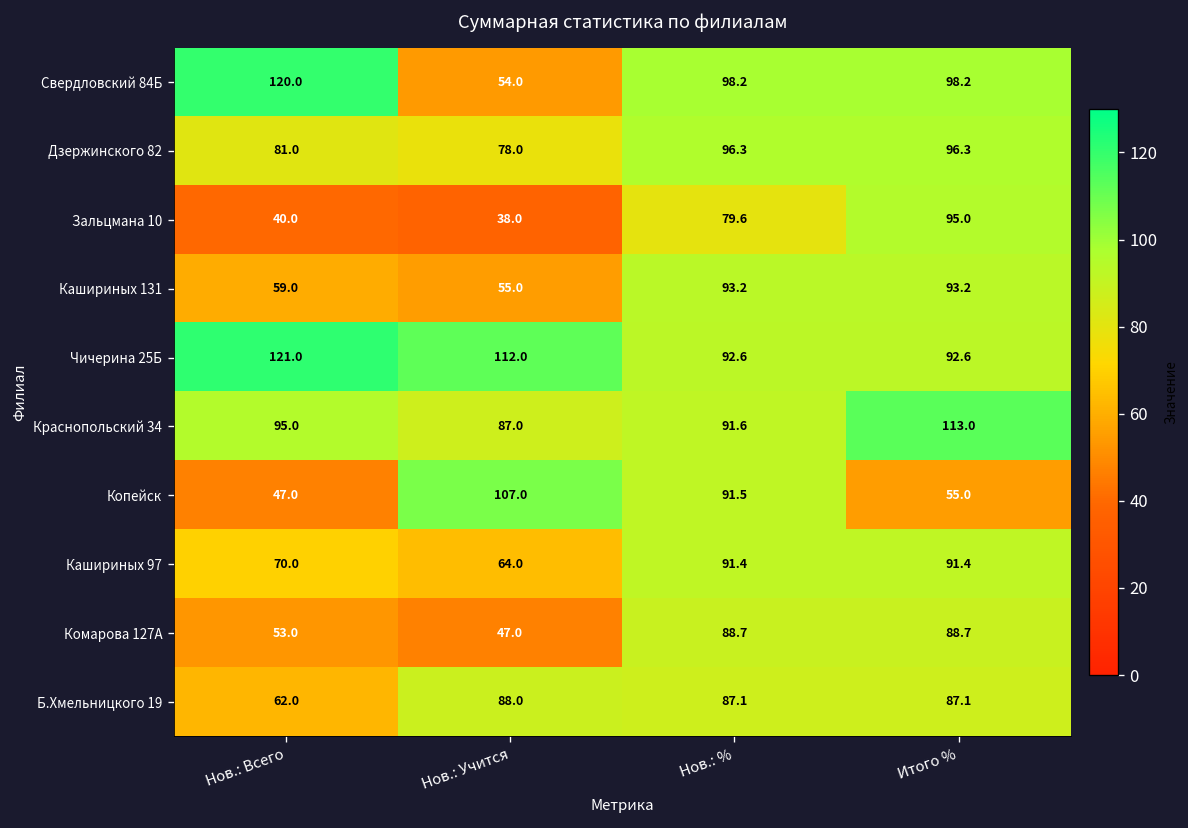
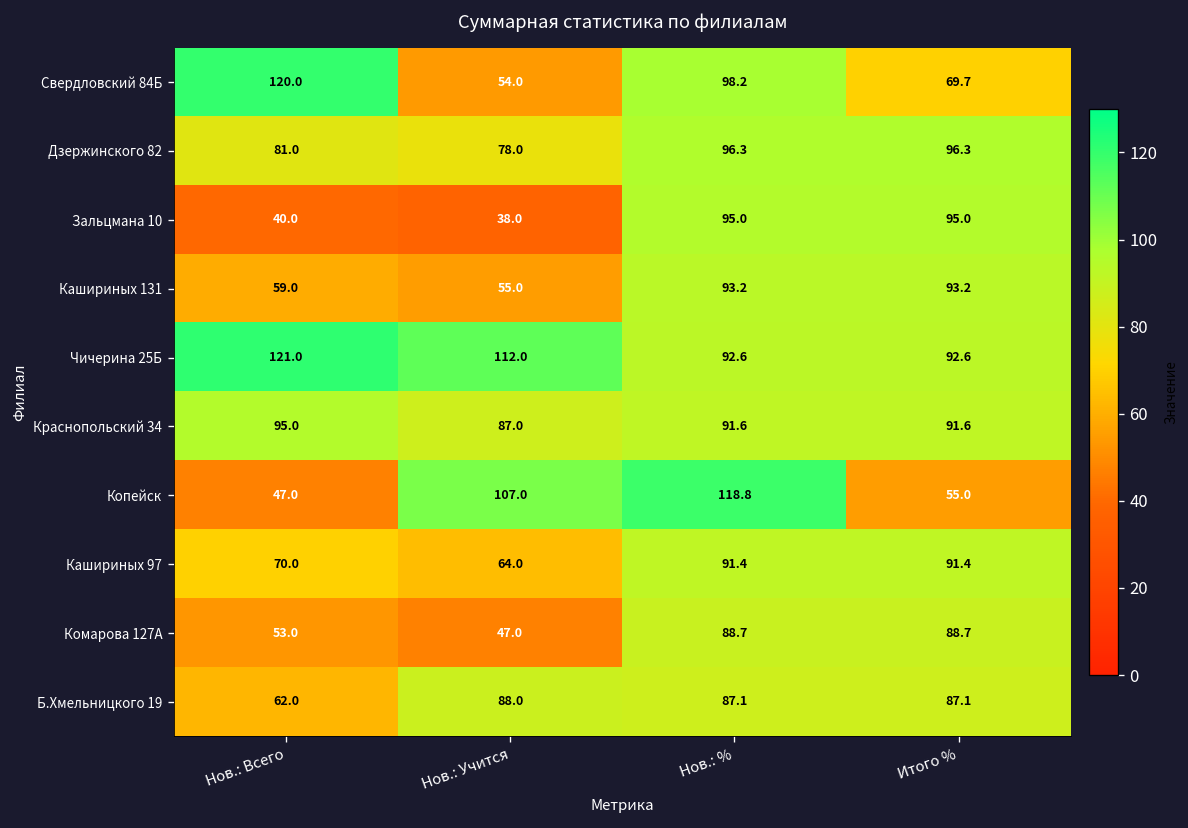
  {
    "Свердловский 84Б": {
      "Нов.: Всего": 120.0,
      "Нов.: Учится": 54.0,
      "Нов.: %": 98.2,
-     "Итого %": 98.2
+     "Итого %": 69.7
    },
    "Дзержинского 82": {
      "Нов.: Всего": 81.0,
      "Нов.: Учится": 78.0,
      "Нов.: %": 96.3,
      "Итого %": 96.3
    },
    "Зальцмана 10": {
      "Нов.: Всего": 40.0,
      "Нов.: Учится": 38.0,
-     "Нов.: %": 79.6,
+     "Нов.: %": 95.0,
      "Итого %": 95.0
    },
    "Кашириных 131": {
      "Нов.: Всего": 59.0,
      "Нов.: Учится": 55.0,
      "Нов.: %": 93.2,
      "Итого %": 93.2
    },
    "Чичерина 25Б": {
      "Нов.: Всего": 121.0,
      "Нов.: Учится": 112.0,
      "Нов.: %": 92.6,
      "Итого %": 92.6
    },
    "Краснопольский 34": {
      "Нов.: Всего": 95.0,
      "Нов.: Учится": 87.0,
      "Нов.: %": 91.6,
-     "Итого %": 113.0
+     "Итого %": 91.6
    },
    "Копейск": {
      "Нов.: Всего": 47.0,
      "Нов.: Учится": 107.0,
-     "Нов.: %": 91.5,
+     "Нов.: %": 118.8,
      "Итого %": 55.0
    },
    "Кашириных 97": {
      "Нов.: Всего": 70.0,
      "Нов.: Учится": 64.0,
      "Нов.: %": 91.4,
      "Итого %": 91.4
    },
    "Комарова 127А": {
      "Нов.: Всего": 53.0,
      "Нов.: Учится": 47.0,
      "Нов.: %": 88.7,
      "Итого %": 88.7
    },
    "Б.Хмельницкого 19": {
      "Нов.: Всего": 62.0,
      "Нов.: Учится": 88.0,
      "Нов.: %": 87.1,
      "Итого %": 87.1
    }
  }
